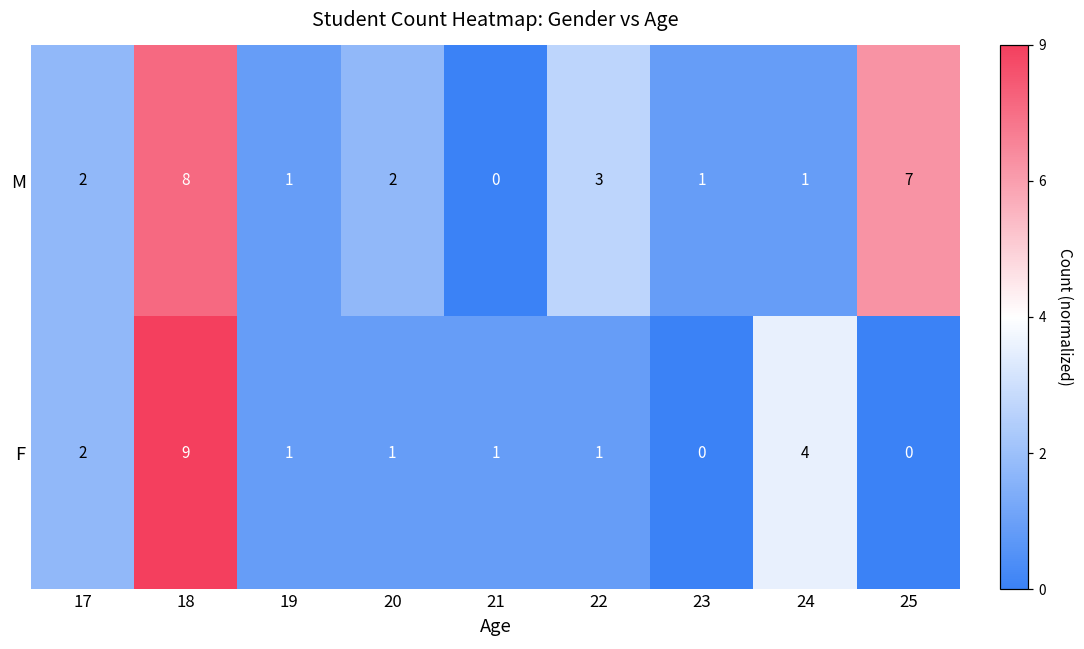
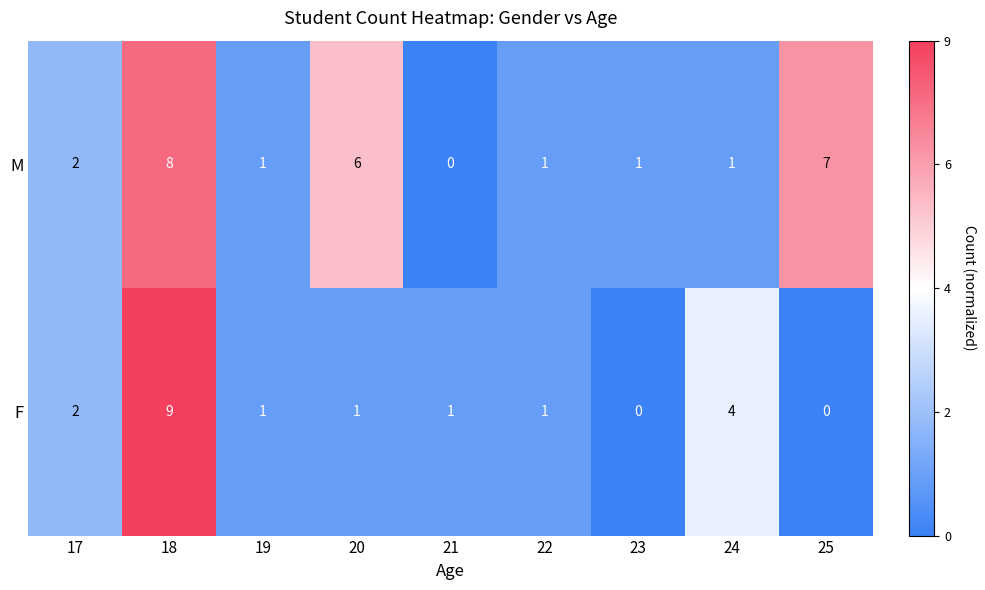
  {
    "M": {
      "17": 2,
      "18": 8,
      "19": 1,
-     "20": 2,
+     "20": 6,
      "21": 0,
-     "22": 3,
+     "22": 1,
      "23": 1,
      "24": 1,
      "25": 7
    },
    "F": {
      "17": 2,
      "18": 9,
      "19": 1,
      "20": 1,
      "21": 1,
      "22": 1,
      "23": 0,
      "24": 4,
      "25": 0
    }
  }
